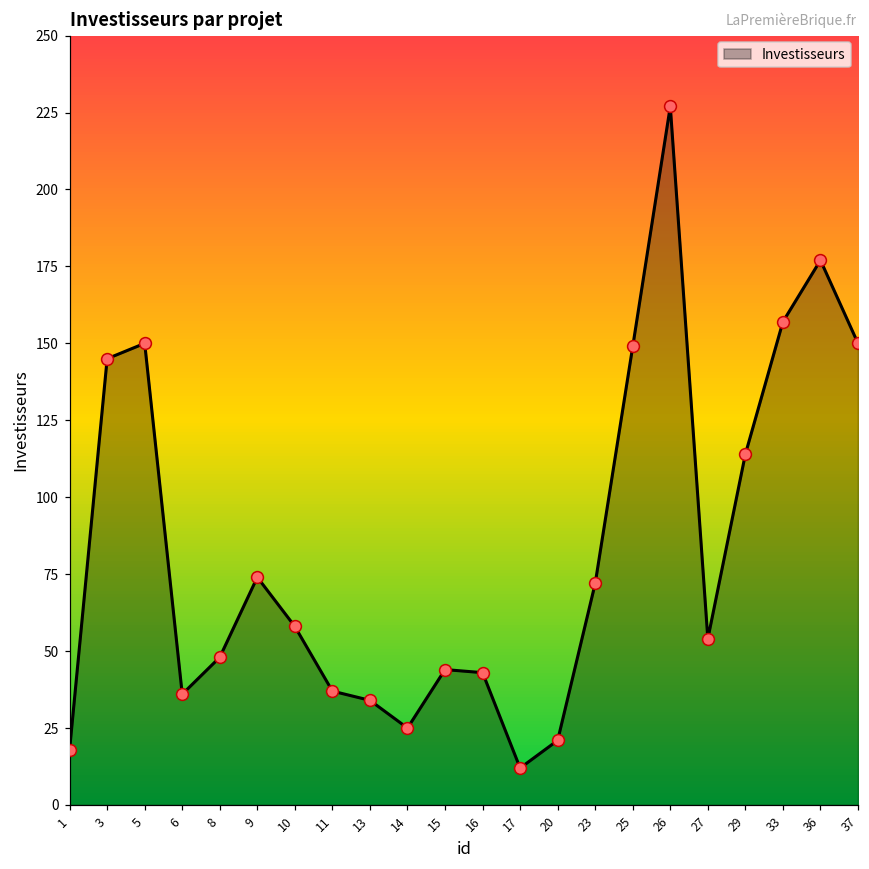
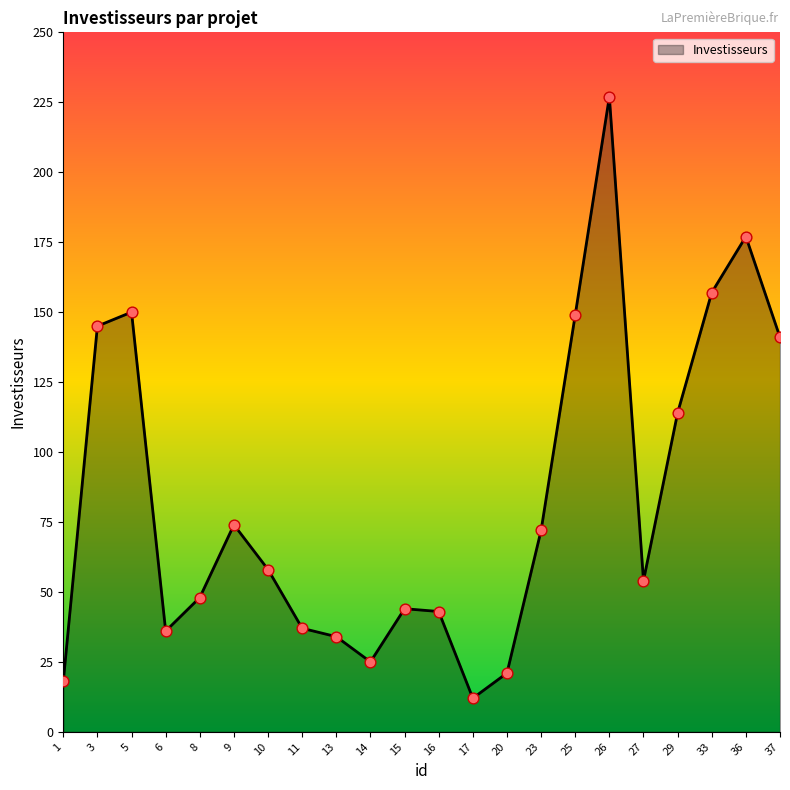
  {
    "1": 18,
    "3": 145,
    "5": 150,
    "6": 36,
    "8": 48,
    "9": 74,
    "10": 58,
    "11": 37,
    "13": 34,
    "14": 25,
    "15": 44,
    "16": 43,
    "17": 12,
    "20": 21,
    "23": 72,
    "25": 149,
    "26": 227,
    "27": 54,
    "29": 114,
    "33": 157,
    "36": 177,
-   "37": 150
+   "37": 141
  }
